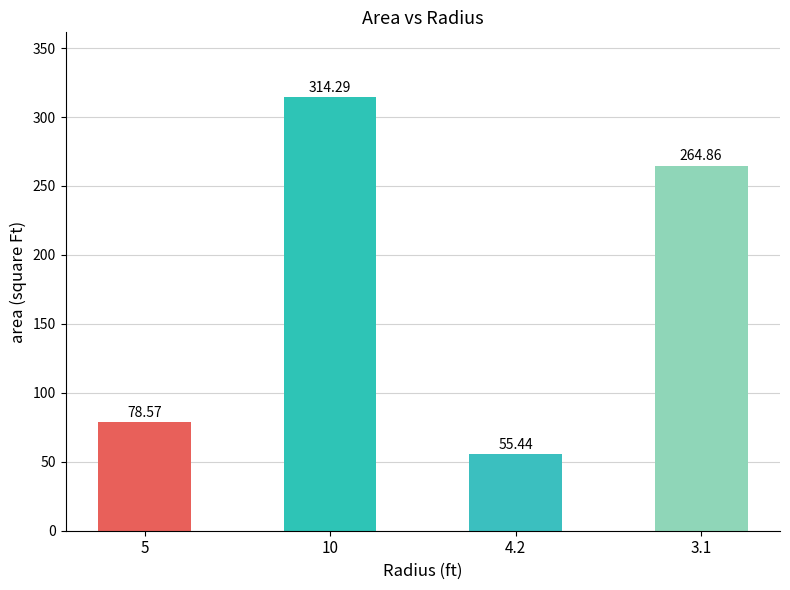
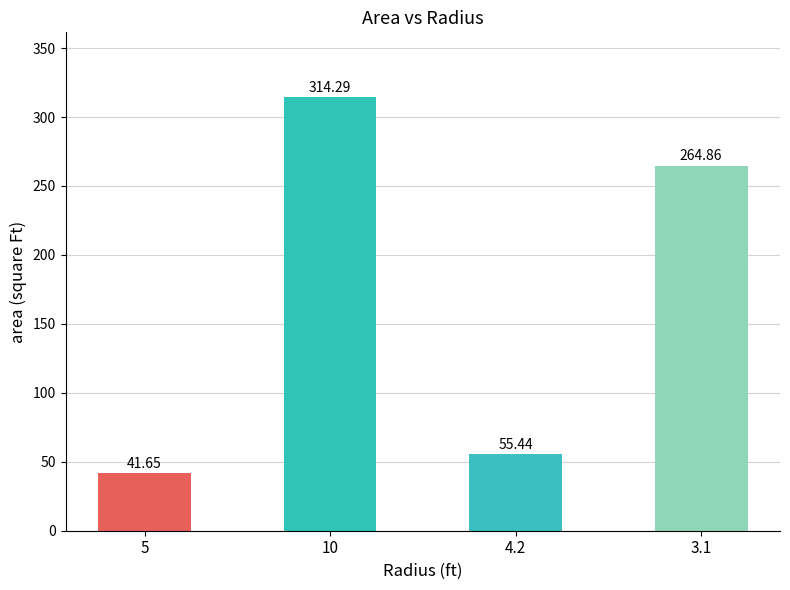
  {
-   "5": 78.57,
+   "5": 41.65,
    "10": 314.29,
    "4.2": 55.44,
    "3.1": 264.86
  }
